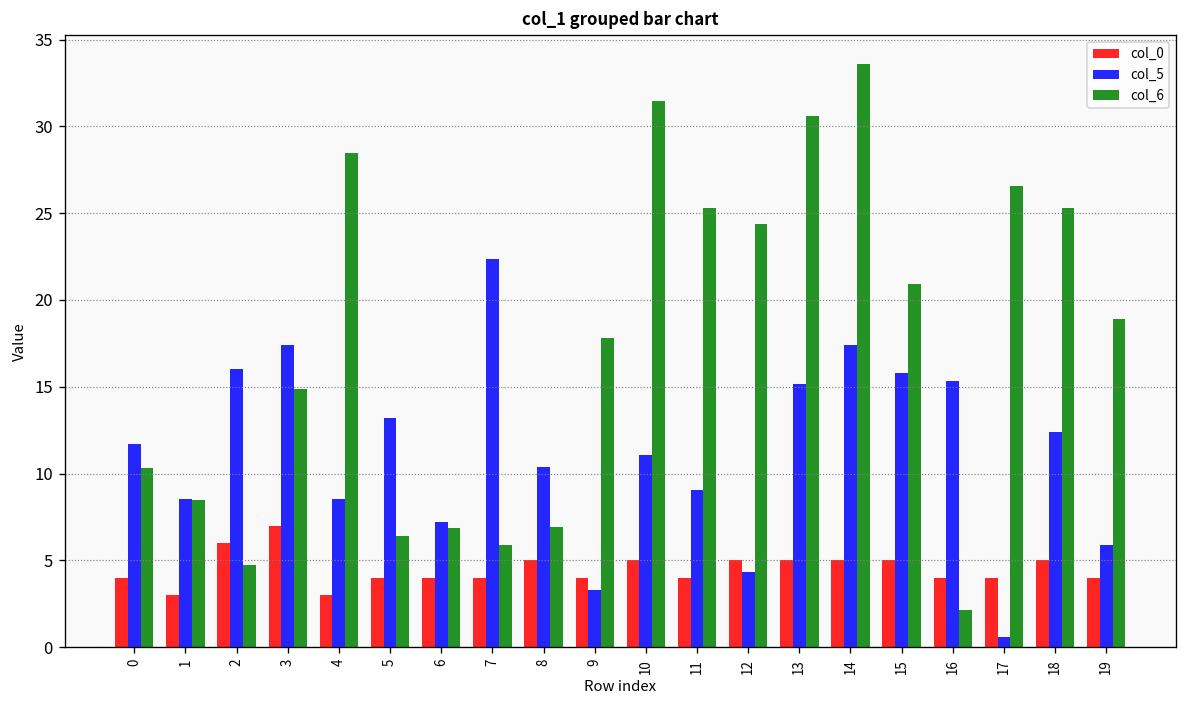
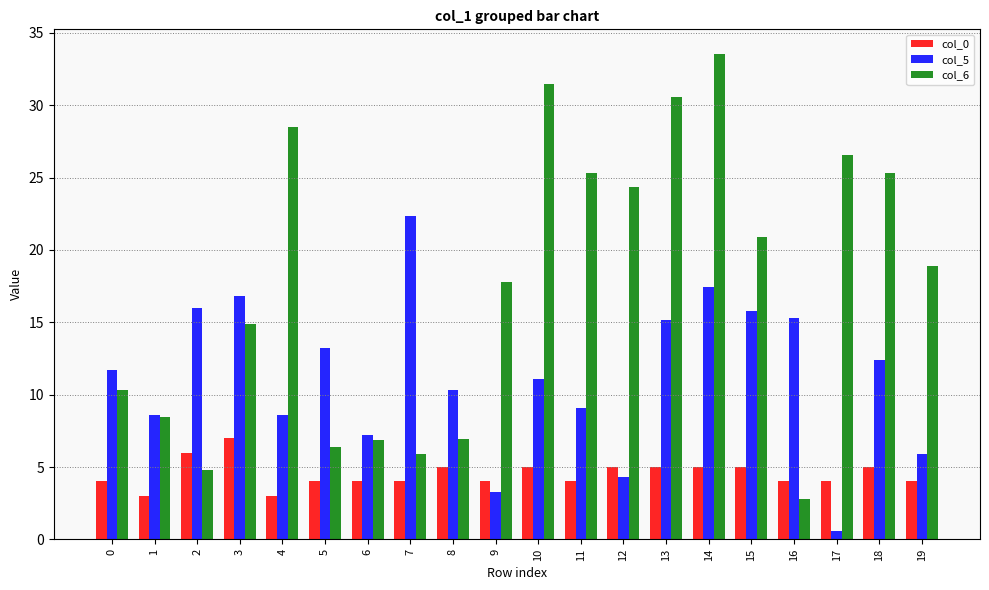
  {
    "col_0": {
      "0": 4.0,
      "1": 3.0,
      "2": 6.0,
      "3": 7.0,
      "4": 3.0,
      "5": 4.0,
      "6": 4.0,
      "7": 4.0,
      "8": 5.0,
      "9": 4.0,
      "10": 5.0,
      "11": 4.0,
      "12": 5.0,
      "13": 5.0,
      "14": 5.0,
      "15": 5.0,
      "16": 4.0,
      "17": 4.0,
      "18": 5.0,
      "19": 4.0
    },
    "col_5": {
      "0": 11.7,
      "1": 8.6,
      "2": 16.0,
-     "3": 17.4,
+     "3": 16.8,
      "4": 8.6,
      "5": 13.2,
      "6": 7.2,
      "7": 22.4,
      "8": 10.4,
      "9": 3.3,
      "10": 11.1,
      "11": 9.1,
      "12": 4.3,
      "13": 15.2,
      "14": 17.4,
      "15": 15.8,
      "16": 15.3,
      "17": 0.6,
      "18": 12.4,
      "19": 5.9
    },
    "col_6": {
      "0": 10.3,
      "1": 8.5,
      "2": 4.8,
      "3": 14.9,
      "4": 28.5,
      "5": 6.4,
      "6": 6.8,
      "7": 5.9,
      "8": 6.9,
      "9": 17.8,
      "10": 31.5,
      "11": 25.3,
      "12": 24.4,
      "13": 30.6,
      "14": 33.6,
      "15": 20.9,
-     "16": 2.1,
+     "16": 2.8,
      "17": 26.6,
      "18": 25.3,
      "19": 18.9
    }
  }
